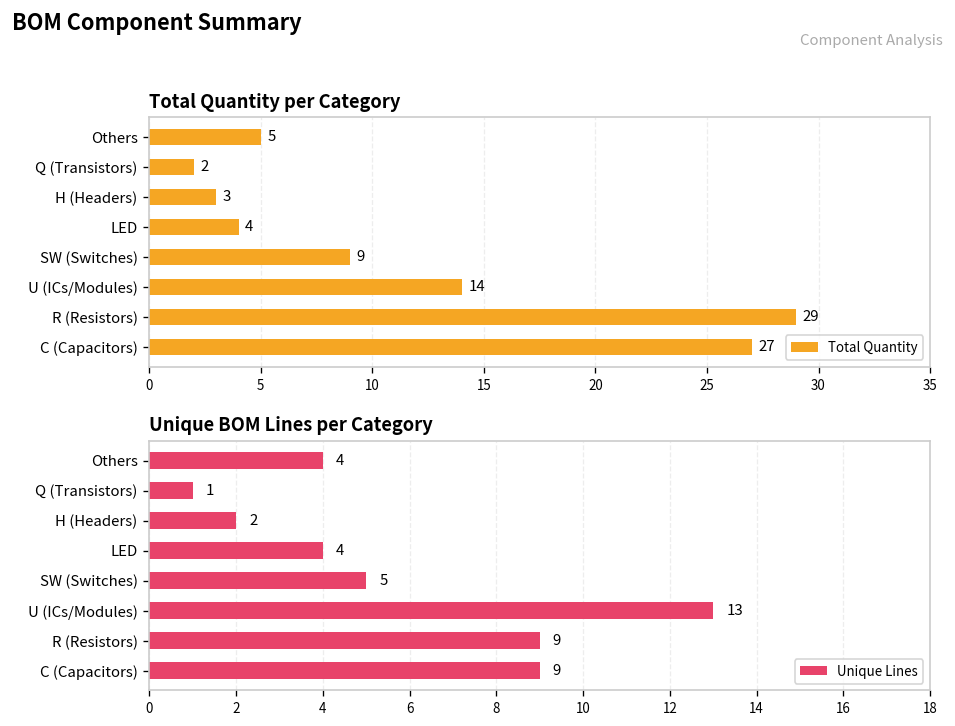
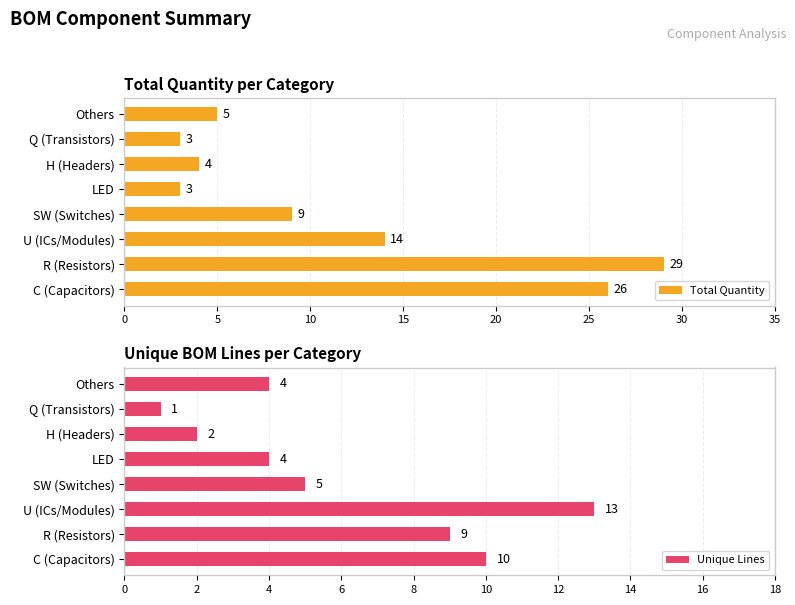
  {
    "Total Quantity per Category": {
      "Others": 5,
-     "Q (Transistors)": 2,
-     "H (Headers)": 3,
-     "LED": 4,
+     "Q (Transistors)": 3,
+     "H (Headers)": 4,
+     "LED": 3,
      "SW (Switches)": 9,
      "U (ICs/Modules)": 14,
      "R (Resistors)": 29,
-     "C (Capacitors)": 27
+     "C (Capacitors)": 26
    },
    "Unique BOM Lines per Category": {
      "Others": 4,
      "Q (Transistors)": 1,
      "H (Headers)": 2,
      "LED": 4,
      "SW (Switches)": 5,
      "U (ICs/Modules)": 13,
      "R (Resistors)": 9,
-     "C (Capacitors)": 9
+     "C (Capacitors)": 10
    }
  }
